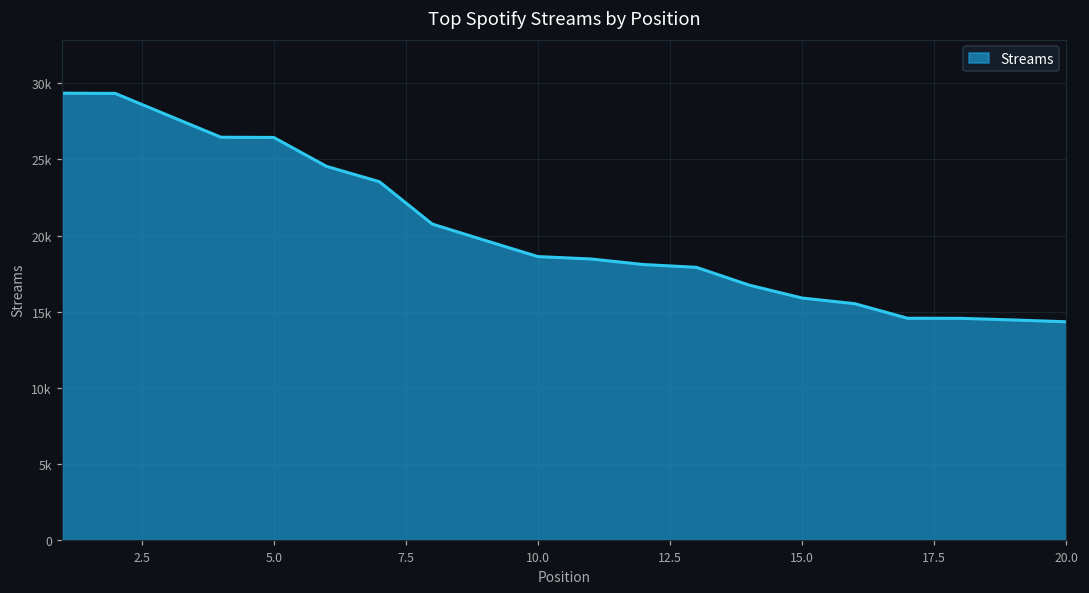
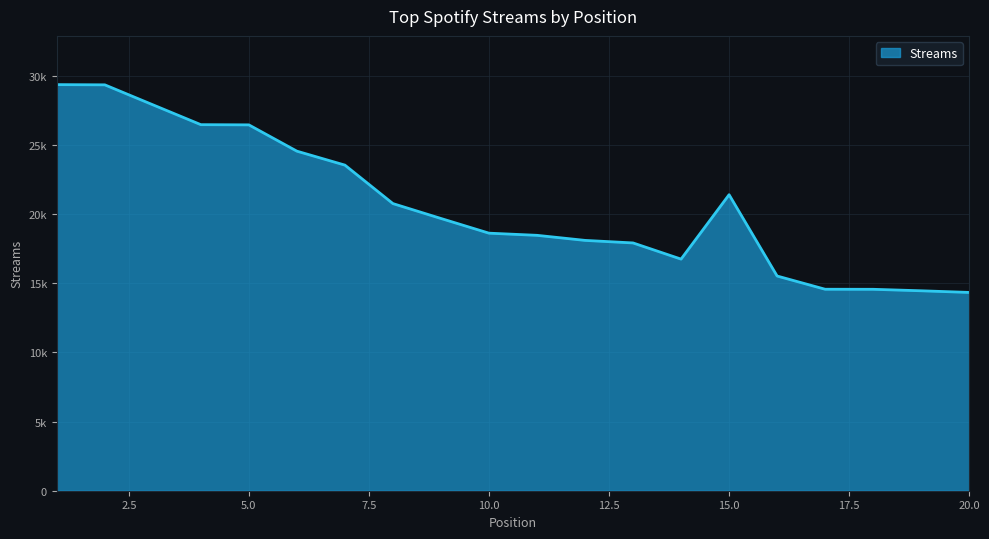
  {
    "5.0": 26400,
    "10.0": 18600,
-   "15.0": 15900,
+   "15.0": 21400,
    "20.0": 14300
  }
